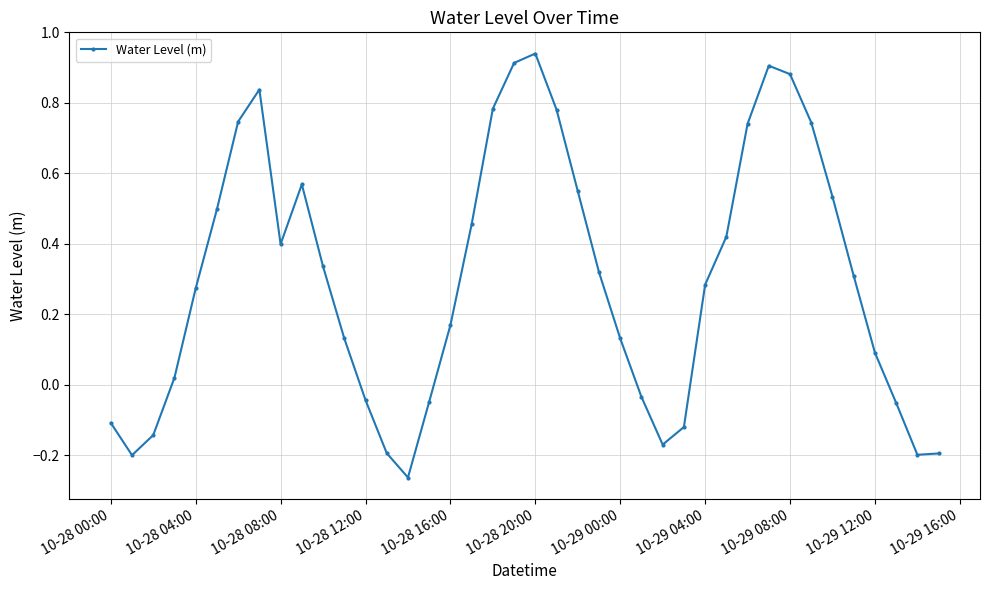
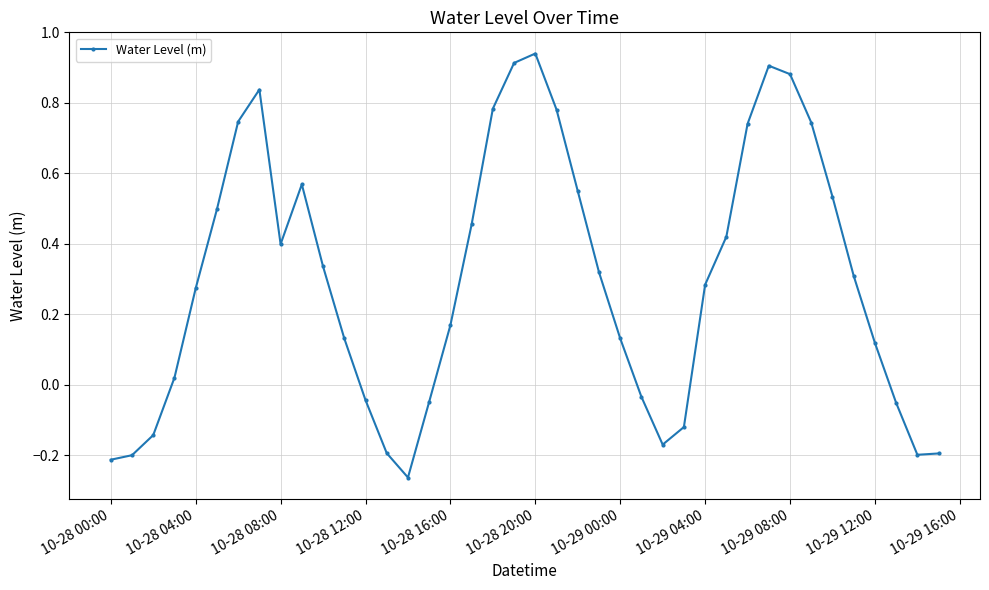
  {
-   "10-28 00:00": -0.11,
+   "10-28 00:00": -0.21,
    "10-28 04:00": 0.27,
    "10-28 08:00": 0.40,
    "10-28 12:00": -0.04,
    "10-28 16:00": 0.17,
    "10-28 20:00": 0.94,
    "10-29 00:00": 0.13,
    "10-29 04:00": 0.28,
    "10-29 08:00": 0.88,
-   "10-29 12:00": 0.09
+   "10-29 12:00": 0.12
  }
